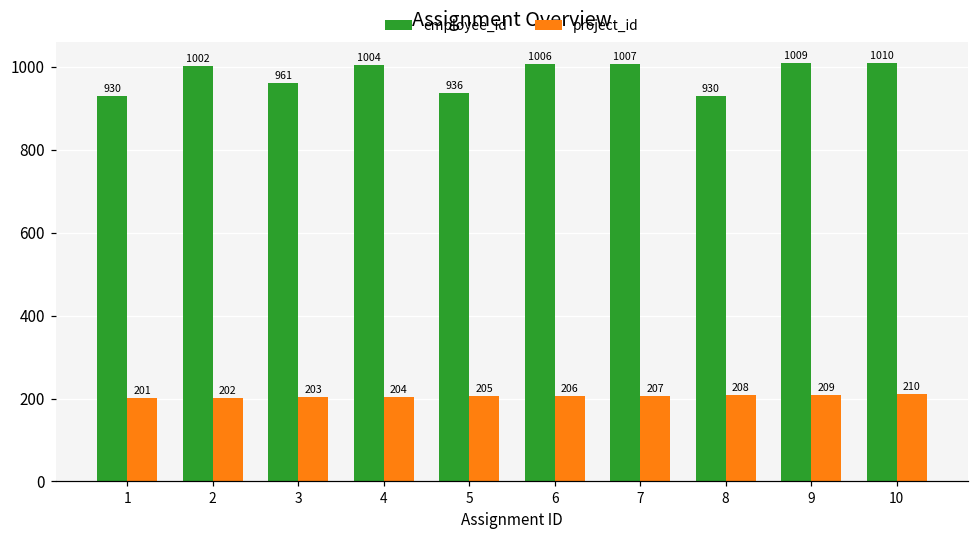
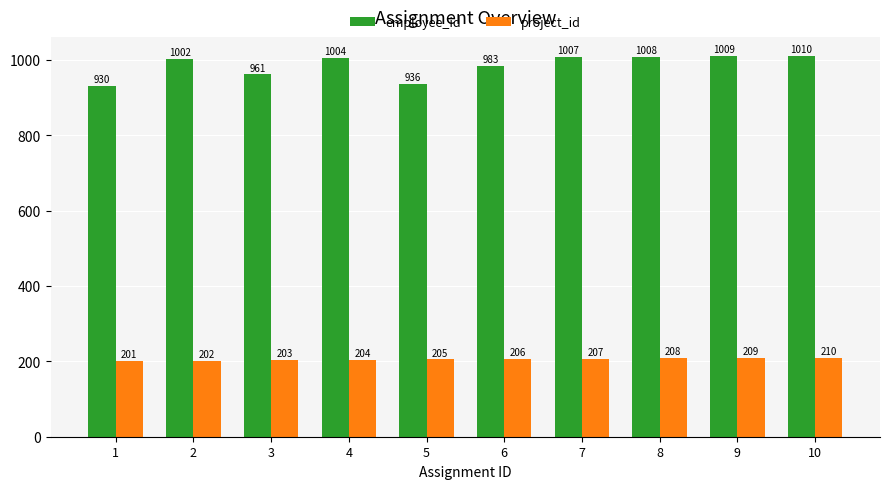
  {
    "employee_id": {
      "1": 930,
      "2": 1002,
      "3": 961,
      "4": 1004,
      "5": 936,
-     "6": 1006,
+     "6": 983,
      "7": 1007,
-     "8": 930,
+     "8": 1008,
      "9": 1009,
      "10": 1010
    },
    "project_id": {
      "1": 201,
      "2": 202,
      "3": 203,
      "4": 204,
      "5": 205,
      "6": 206,
      "7": 207,
      "8": 208,
      "9": 209,
      "10": 210
    }
  }
